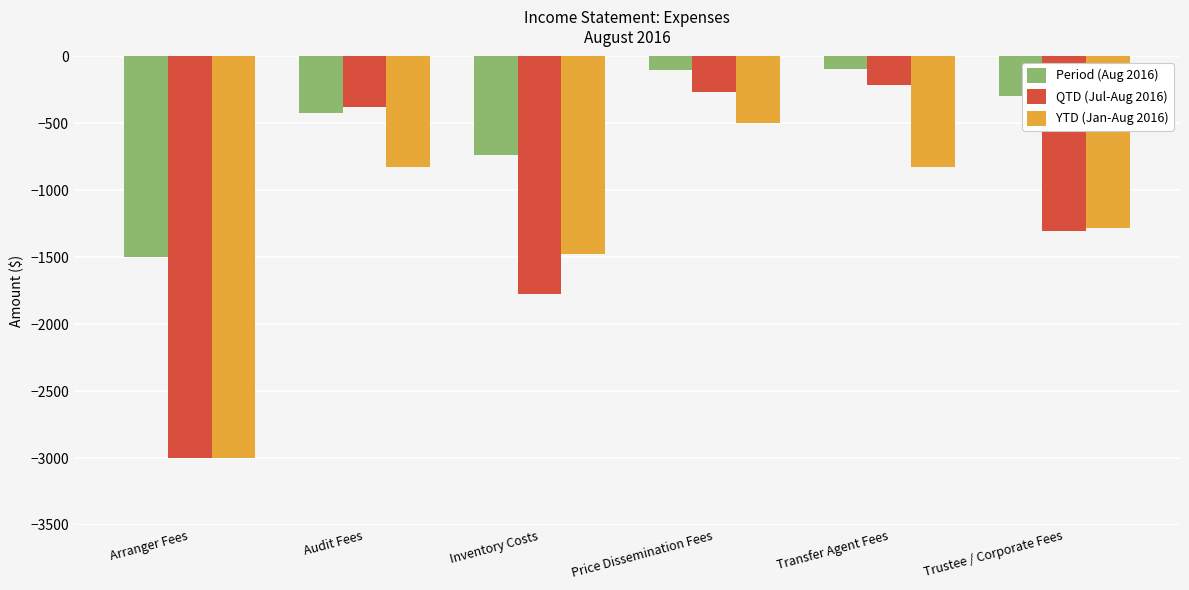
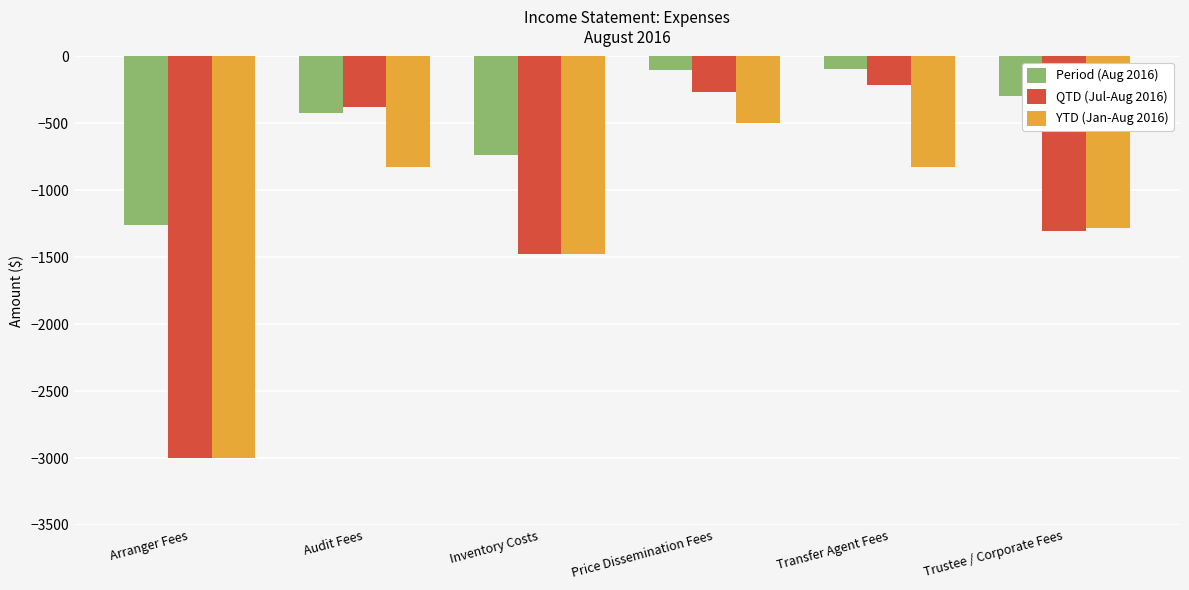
  {
    "Period (Aug 2016)": {
-     "Arranger Fees": -1500,
+     "Arranger Fees": -1260,
      "Audit Fees": -430,
      "Inventory Costs": -740,
      "Price Dissemination Fees": -100,
      "Transfer Agent Fees": -90,
      "Trustee / Corporate Fees": -290
    },
    "QTD (Jul-Aug 2016)": {
      "Arranger Fees": -3000,
      "Audit Fees": -380,
-     "Inventory Costs": -1770,
+     "Inventory Costs": -1470,
      "Price Dissemination Fees": -260,
      "Transfer Agent Fees": -210,
      "Trustee / Corporate Fees": -1300
    },
    "YTD (Jan-Aug 2016)": {
      "Arranger Fees": -3000,
      "Audit Fees": -830,
      "Inventory Costs": -1470,
      "Price Dissemination Fees": -500,
      "Transfer Agent Fees": -830,
      "Trustee / Corporate Fees": -1280
    }
  }
